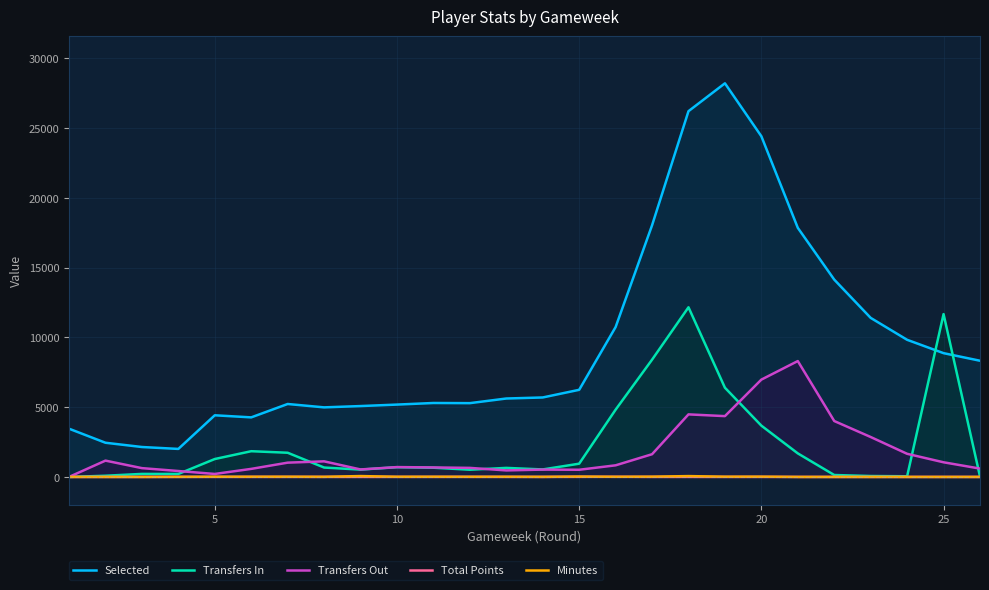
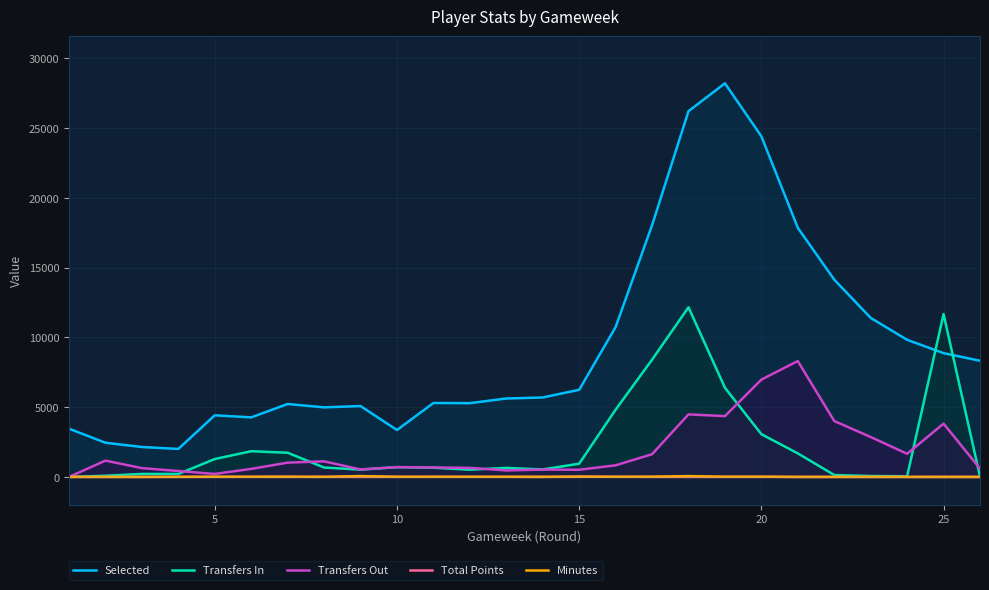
  {
    "Selected": {
      "5": 4400,
-     "10": 5200,
+     "10": 3400,
      "15": 6200,
      "20": 24400,
      "25": 8900
    },
    "Transfers In": {
      "5": 1300,
      "15": 900,
-     "20": 3700,
+     "20": 3100,
      "25": 11700
    },
    "Transfers Out": {
      "5": 200,
      "15": 500,
      "20": 7000,
-     "25": 1000
+     "25": 3800
    }
  }
